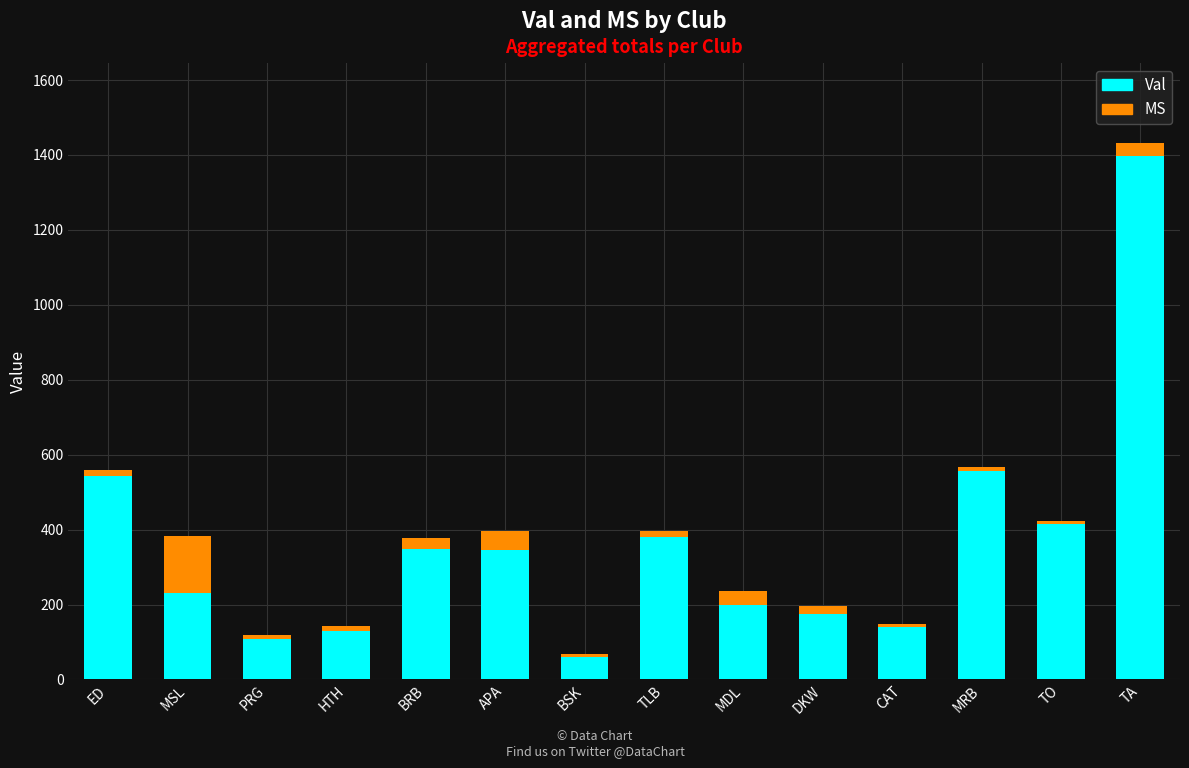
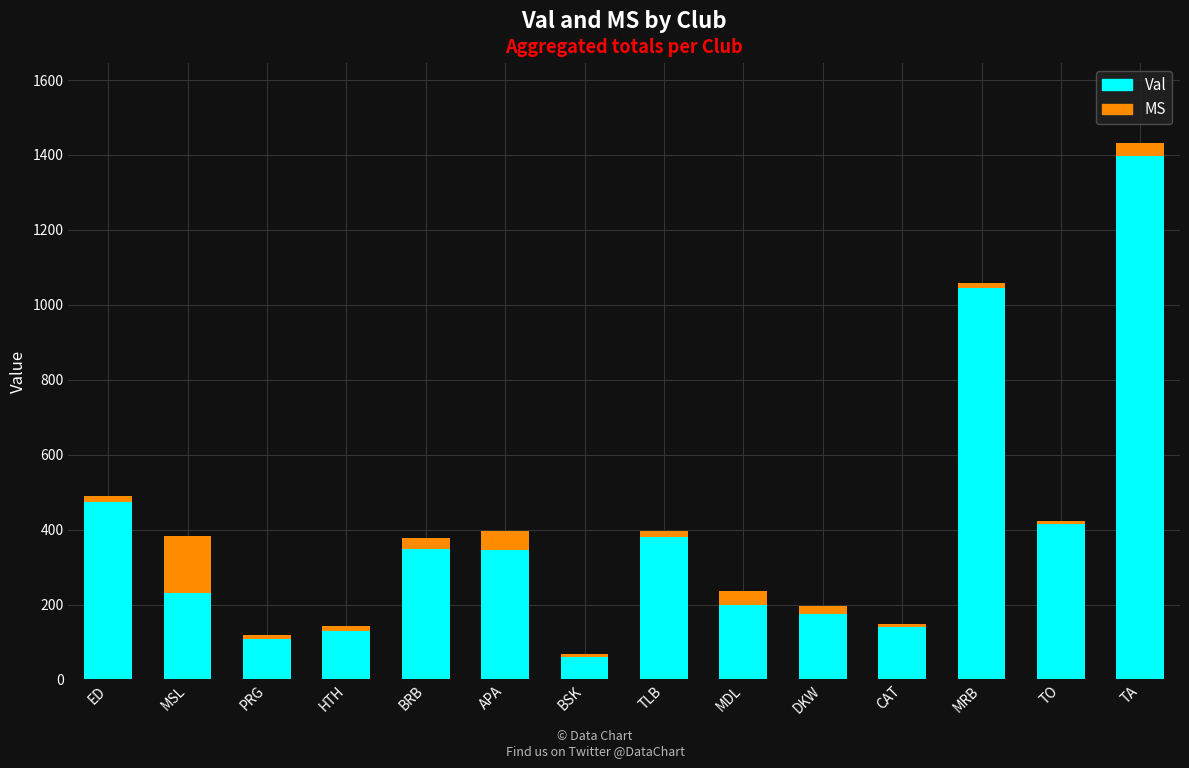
  {
    "Val": {
-     "ED": 540,
+     "ED": 470,
      "MSL": 230,
      "PRG": 110,
      "HTH": 130,
      "BRB": 350,
      "APA": 350,
      "BSK": 60,
      "TLB": 380,
      "MDL": 200,
      "DKW": 180,
      "CAT": 140,
-     "MRB": 560,
+     "MRB": 1050,
      "TO": 420,
      "TA": 1400
    },
    "MS": {
      "ED": 20,
      "MSL": 150,
      "PRG": 10,
      "HTH": 10,
      "BRB": 30,
      "APA": 50,
      "BSK": 10,
      "TLB": 20,
      "MDL": 40,
      "DKW": 20,
      "CAT": 10,
      "MRB": 10,
      "TO": 10,
      "TA": 30
    }
  }
